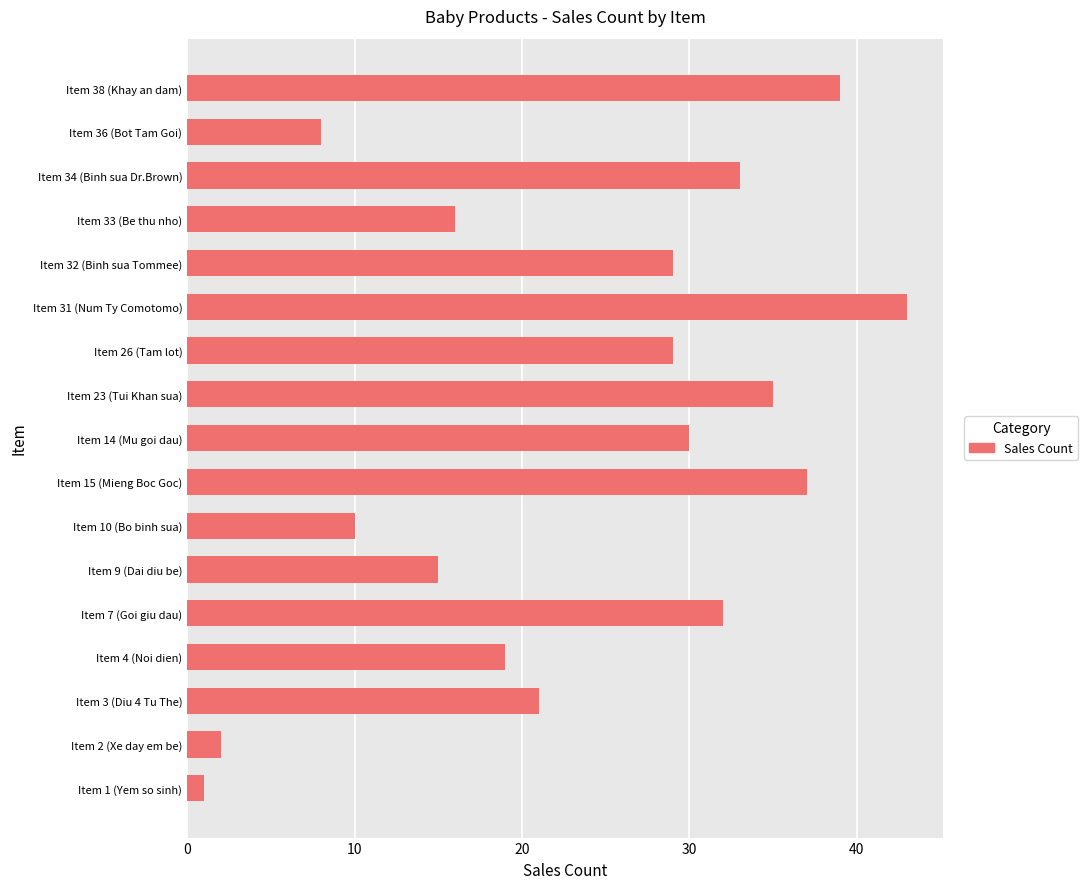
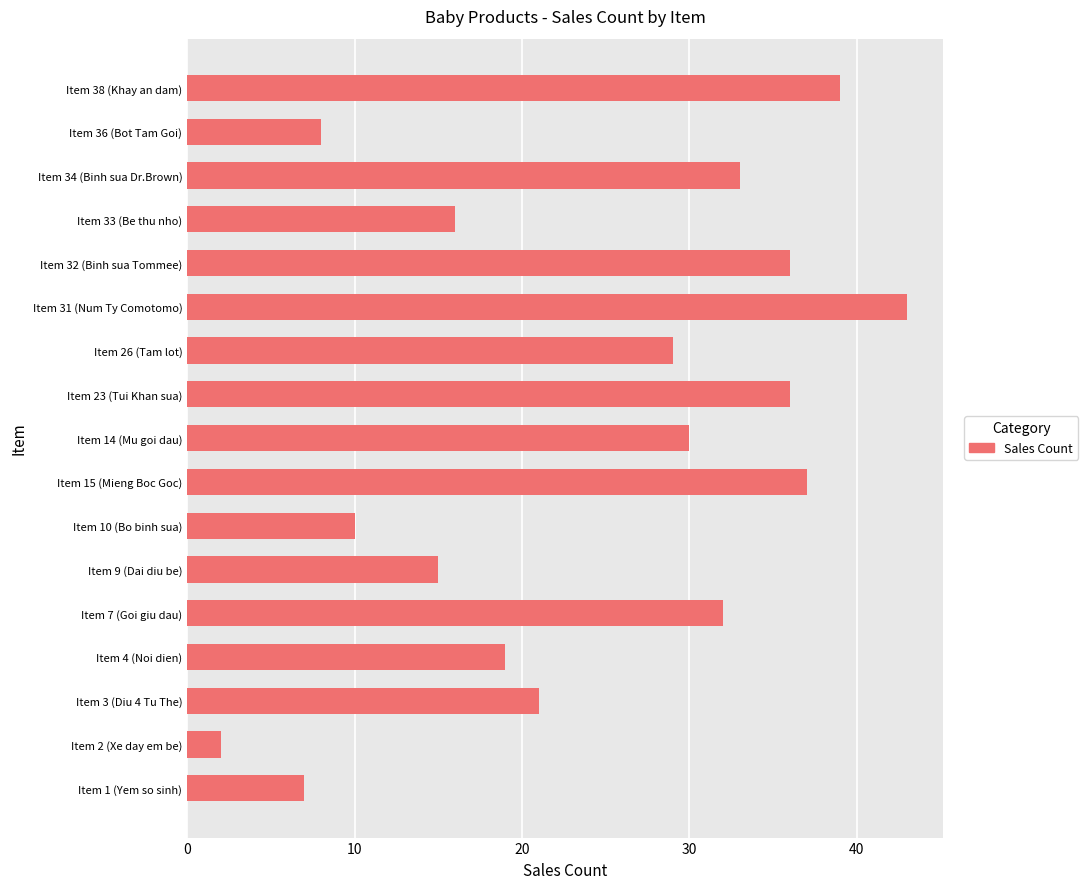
  {
    "Item 38 (Khay an dam)": 39,
    "Item 36 (Bot Tam Goi)": 8,
    "Item 34 (Binh sua Dr.Brown)": 33,
    "Item 33 (Be thu nho)": 16,
-   "Item 32 (Binh sua Tommee)": 29,
+   "Item 32 (Binh sua Tommee)": 36,
    "Item 31 (Num Ty Comotomo)": 43,
    "Item 26 (Tam lot)": 29,
-   "Item 23 (Tui Khan sua)": 35,
+   "Item 23 (Tui Khan sua)": 36,
    "Item 14 (Mu goi dau)": 30,
    "Item 15 (Mieng Boc Goc)": 37,
    "Item 10 (Bo binh sua)": 10,
    "Item 9 (Dai diu be)": 15,
    "Item 7 (Goi giu dau)": 32,
    "Item 4 (Noi dien)": 19,
    "Item 3 (Diu 4 Tu The)": 21,
    "Item 2 (Xe day em be)": 2,
-   "Item 1 (Yem so sinh)": 1
+   "Item 1 (Yem so sinh)": 7
  }
